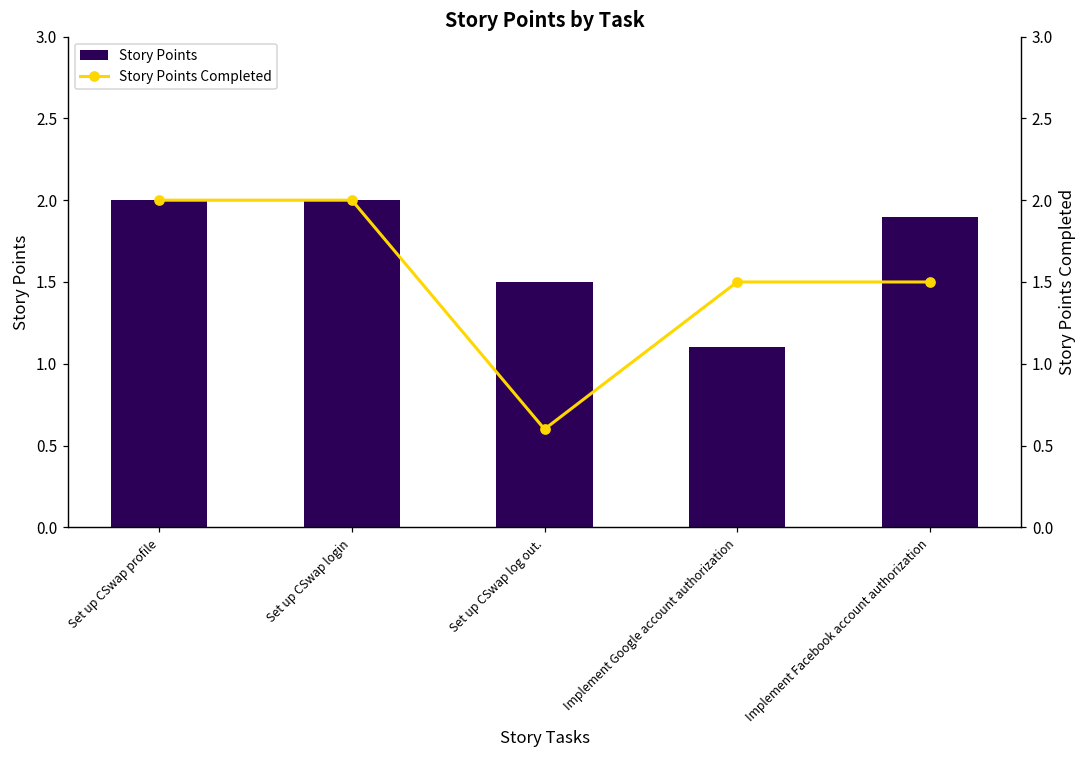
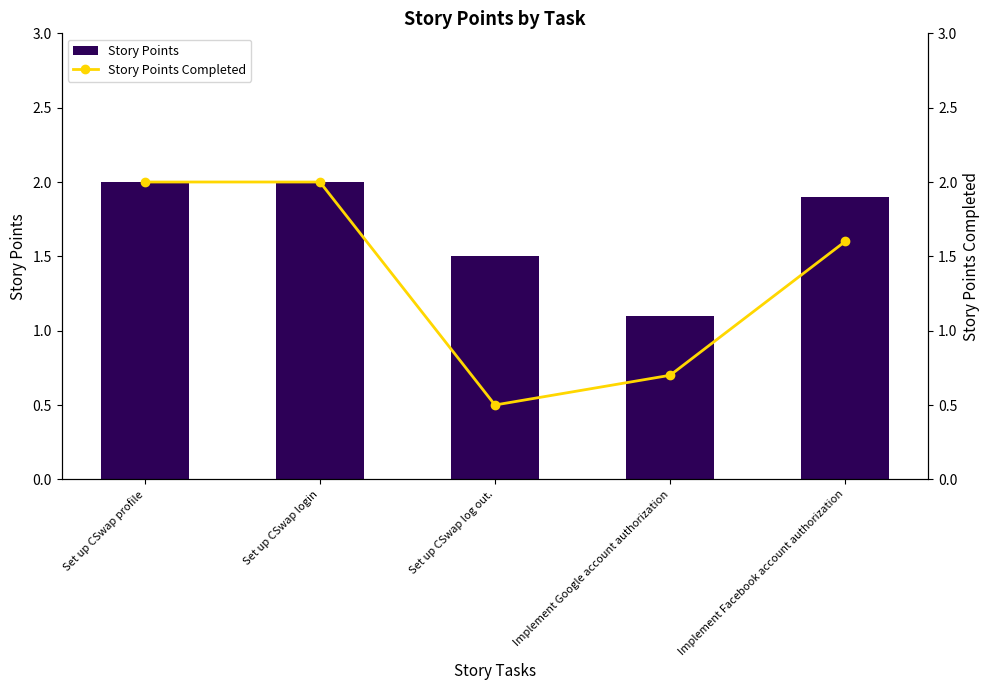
  {
    "Story Points": {
      "Set up CSwap profile": 2.00,
      "Set up CSwap login": 2.00,
      "Set up CSwap log out.": 1.50,
      "Implement Google account authorization": 1.10,
      "Implement Facebook account authorization": 1.90
    },
    "Story Points Completed": {
      "Set up CSwap profile": 2.0,
      "Set up CSwap login": 2.0,
-     "Set up CSwap log out.": 0.6,
-     "Implement Google account authorization": 1.5,
-     "Implement Facebook account authorization": 1.5
+     "Set up CSwap log out.": 0.5,
+     "Implement Google account authorization": 0.7,
+     "Implement Facebook account authorization": 1.6
    }
  }
